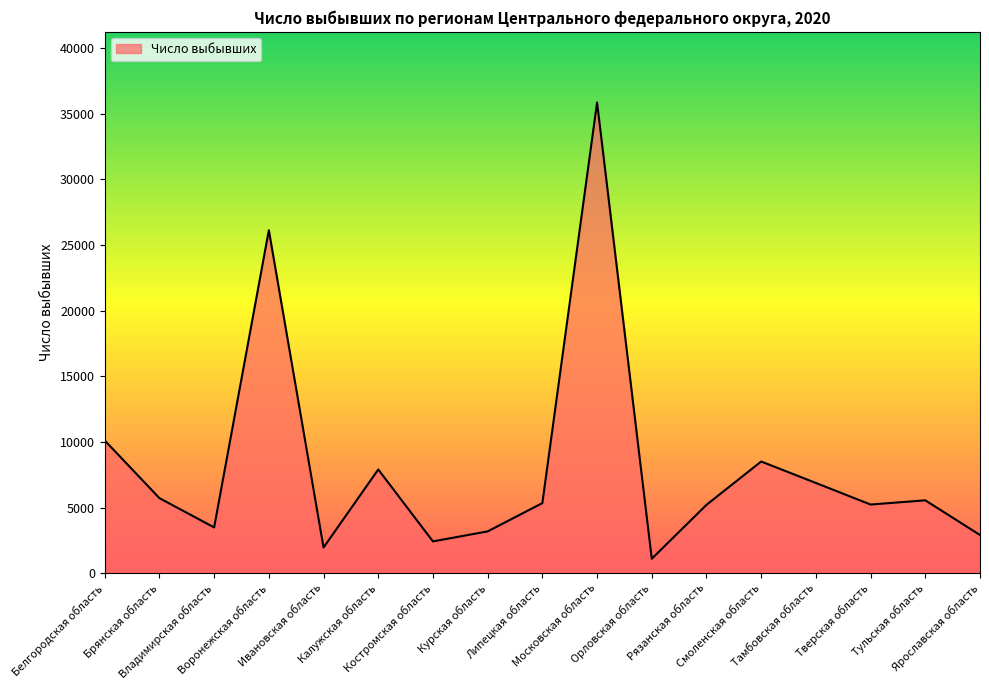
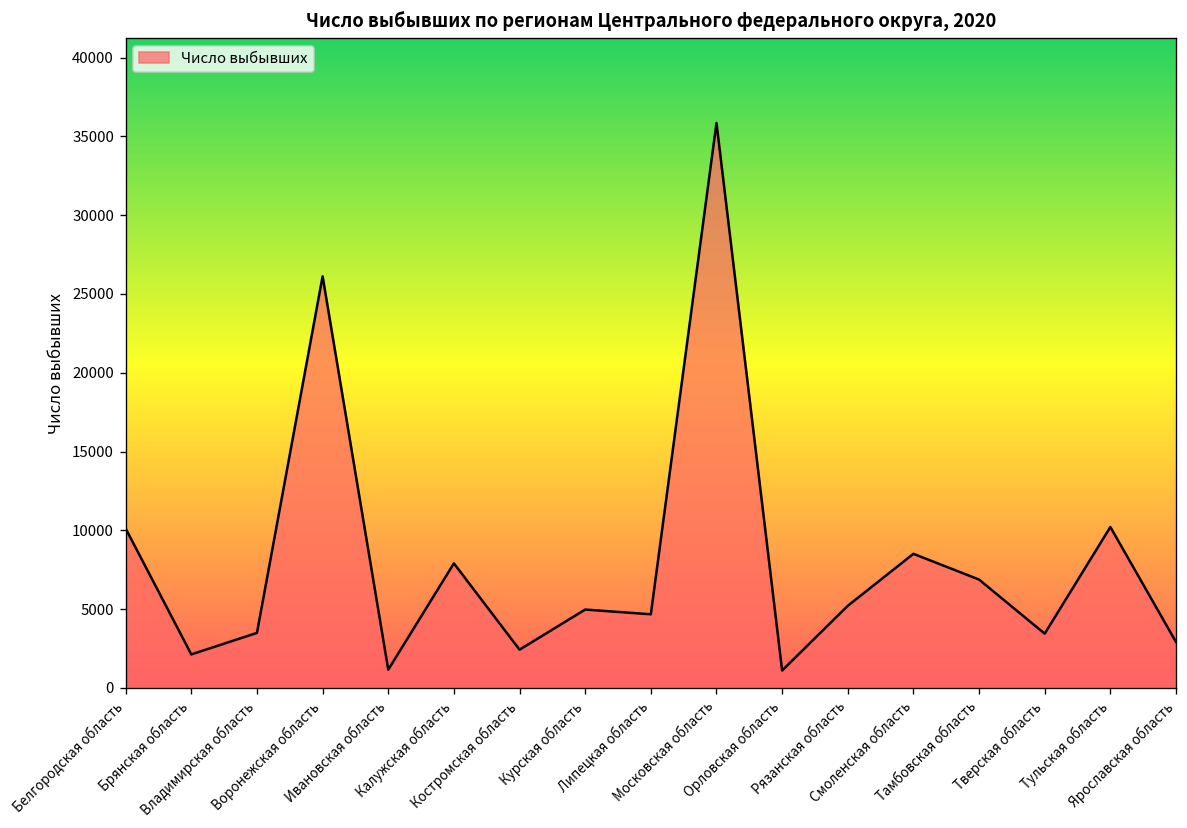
  {
    "Белгородская область": 10100,
-   "Брянская область": 5700,
+   "Брянская область": 2100,
    "Владимирская область": 3500,
    "Воронежская область": 26100,
-   "Ивановская область": 2000,
+   "Ивановская область": 1200,
    "Калужская область": 7900,
    "Костромская область": 2400,
-   "Курская область": 3200,
-   "Липецкая область": 5300,
+   "Курская область": 5000,
+   "Липецкая область": 4700,
    "Московская область": 35900,
    "Орловская область": 1100,
    "Рязанская область": 5200,
    "Смоленская область": 8500,
    "Тамбовская область": 6900,
-   "Тверская область": 5200,
-   "Тульская область": 5600,
+   "Тверская область": 3400,
+   "Тульская область": 10200,
    "Ярославская область": 2900
  }
